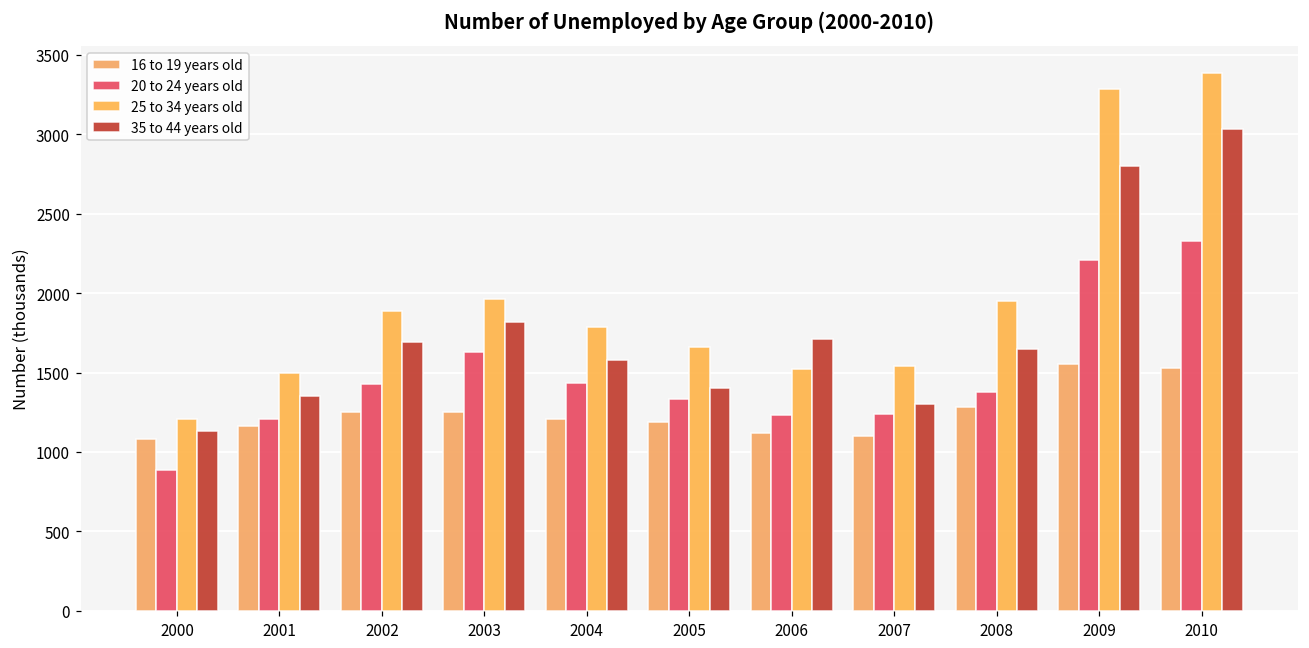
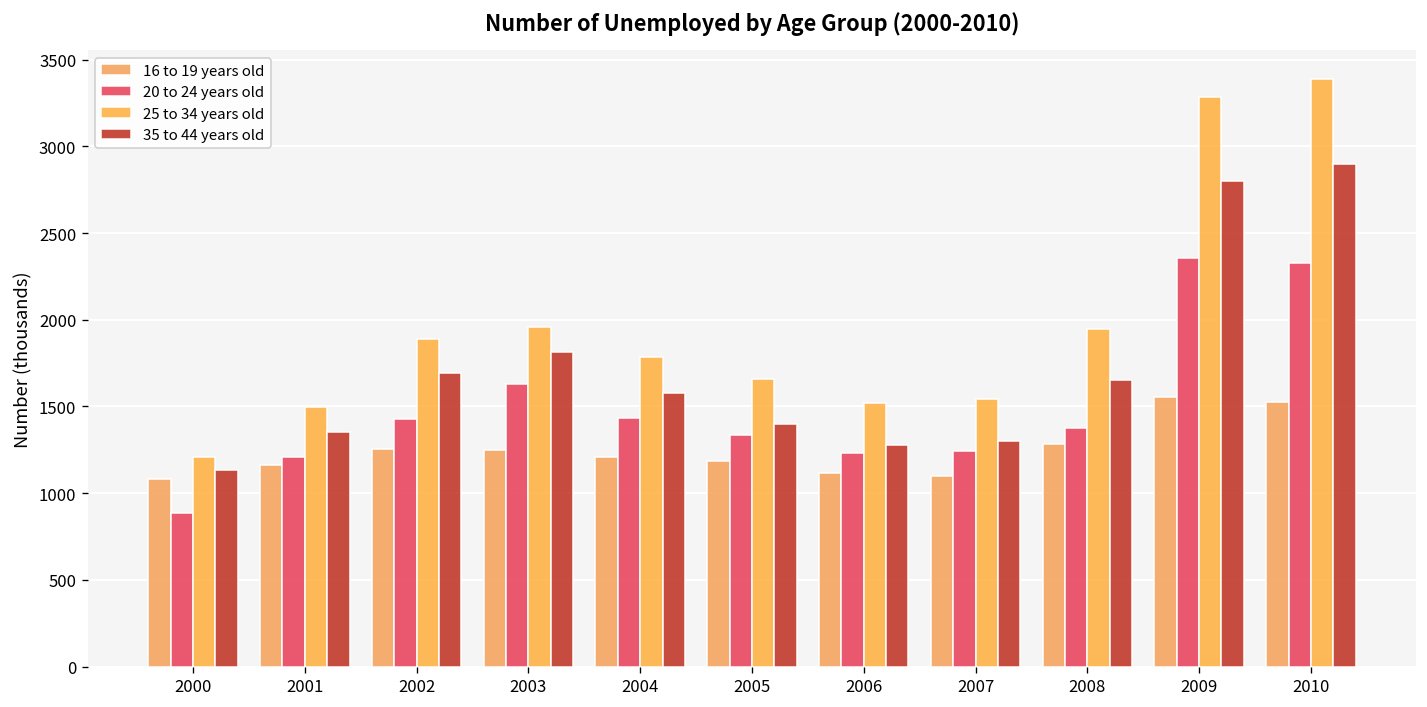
  {
    "20 to 24 years old": {
      "2000": 890,
      "2001": 1210,
      "2002": 1430,
      "2003": 1630,
      "2004": 1430,
      "2005": 1340,
      "2006": 1230,
      "2007": 1240,
      "2008": 1380,
-     "2009": 2210,
+     "2009": 2360,
      "2010": 2330
    },
    "35 to 44 years old": {
      "2000": 1130,
      "2001": 1360,
      "2002": 1690,
      "2003": 1820,
      "2004": 1580,
      "2005": 1400,
-     "2006": 1710,
+     "2006": 1280,
      "2007": 1300,
      "2008": 1650,
      "2009": 2800,
-     "2010": 3030
+     "2010": 2900
    }
  }
